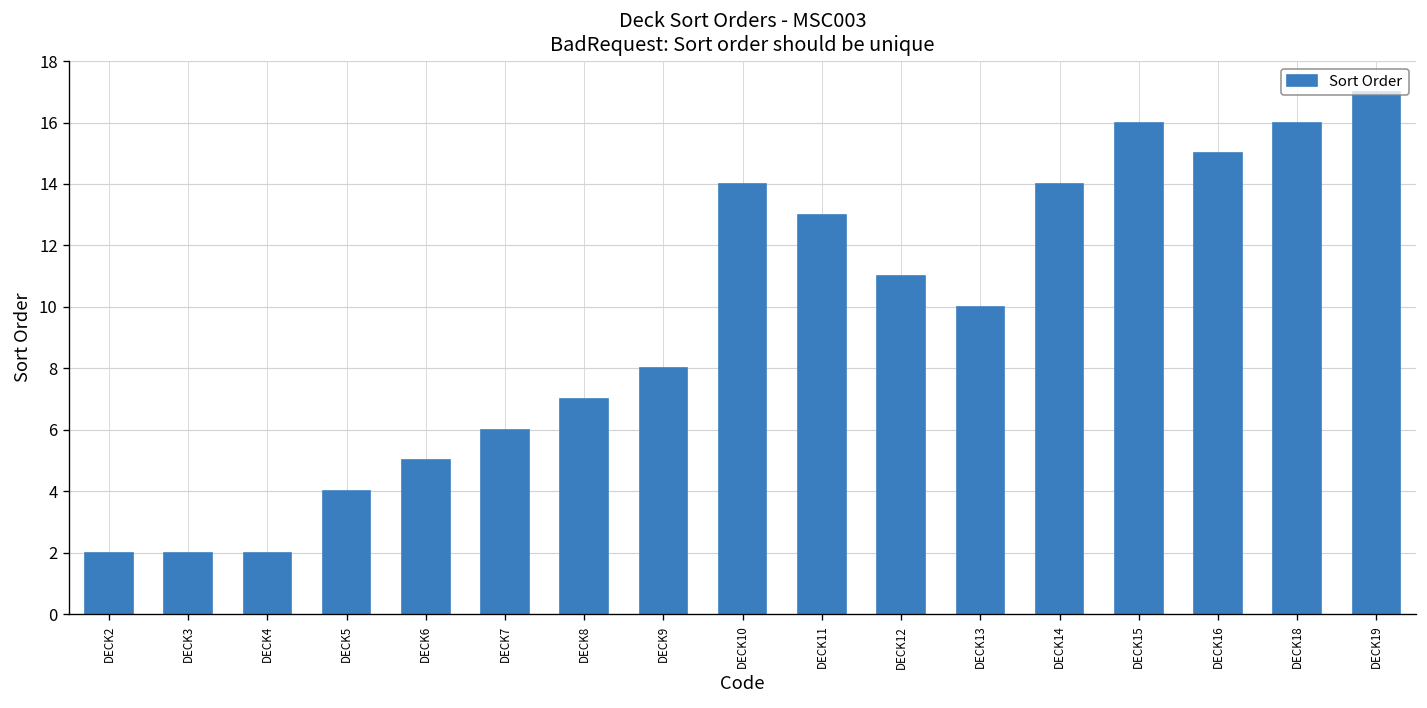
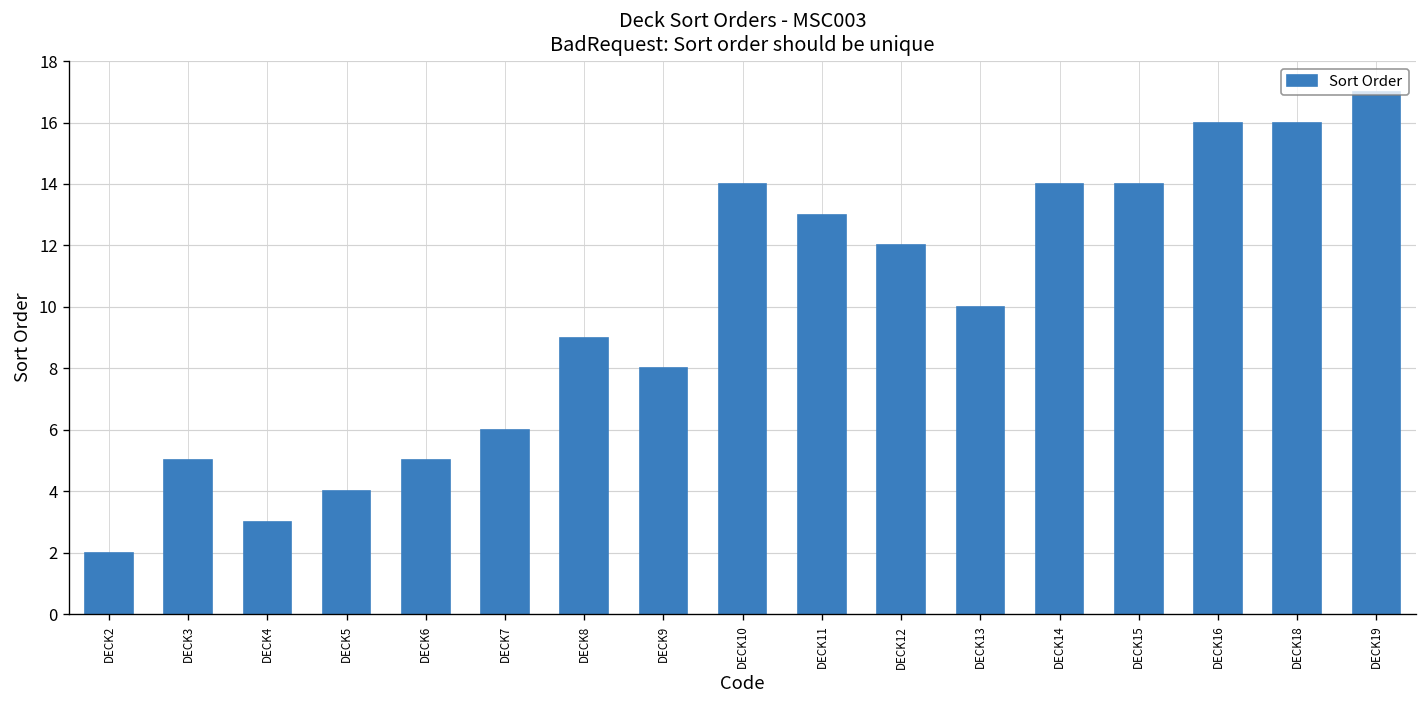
  {
    "DECK2": 2,
-   "DECK3": 2,
-   "DECK4": 2,
+   "DECK3": 5,
+   "DECK4": 3,
    "DECK5": 4,
    "DECK6": 5,
    "DECK7": 6,
-   "DECK8": 7,
+   "DECK8": 9,
    "DECK9": 8,
    "DECK10": 14,
    "DECK11": 13,
-   "DECK12": 11,
+   "DECK12": 12,
    "DECK13": 10,
    "DECK14": 14,
-   "DECK15": 16,
-   "DECK16": 15,
+   "DECK15": 14,
+   "DECK16": 16,
    "DECK18": 16
  }
